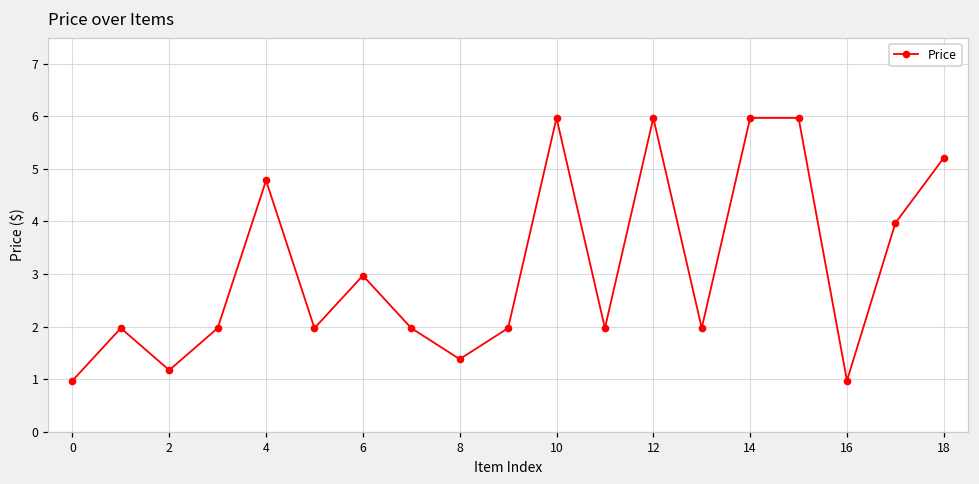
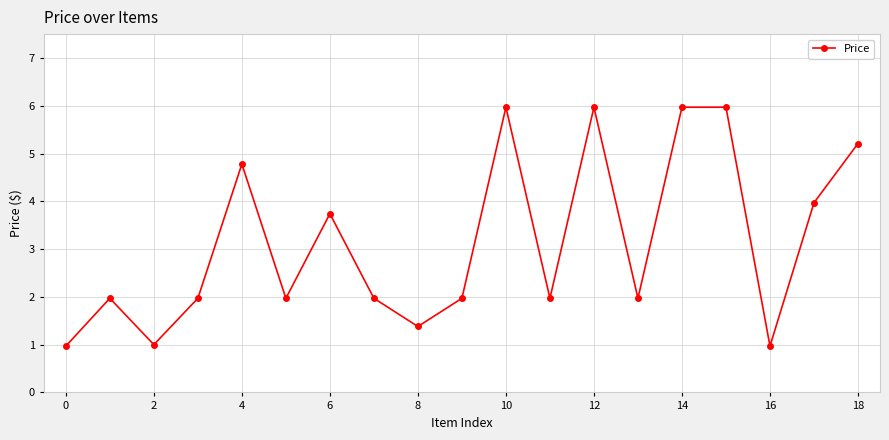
  {
    "0": 1.0,
-   "2": 1.2,
+   "2": 1.0,
    "4": 4.8,
-   "6": 3.0,
+   "6": 3.7,
    "8": 1.4,
    "10": 6.0,
    "12": 6.0,
    "14": 6.0,
    "16": 1.0,
    "18": 5.2
  }
